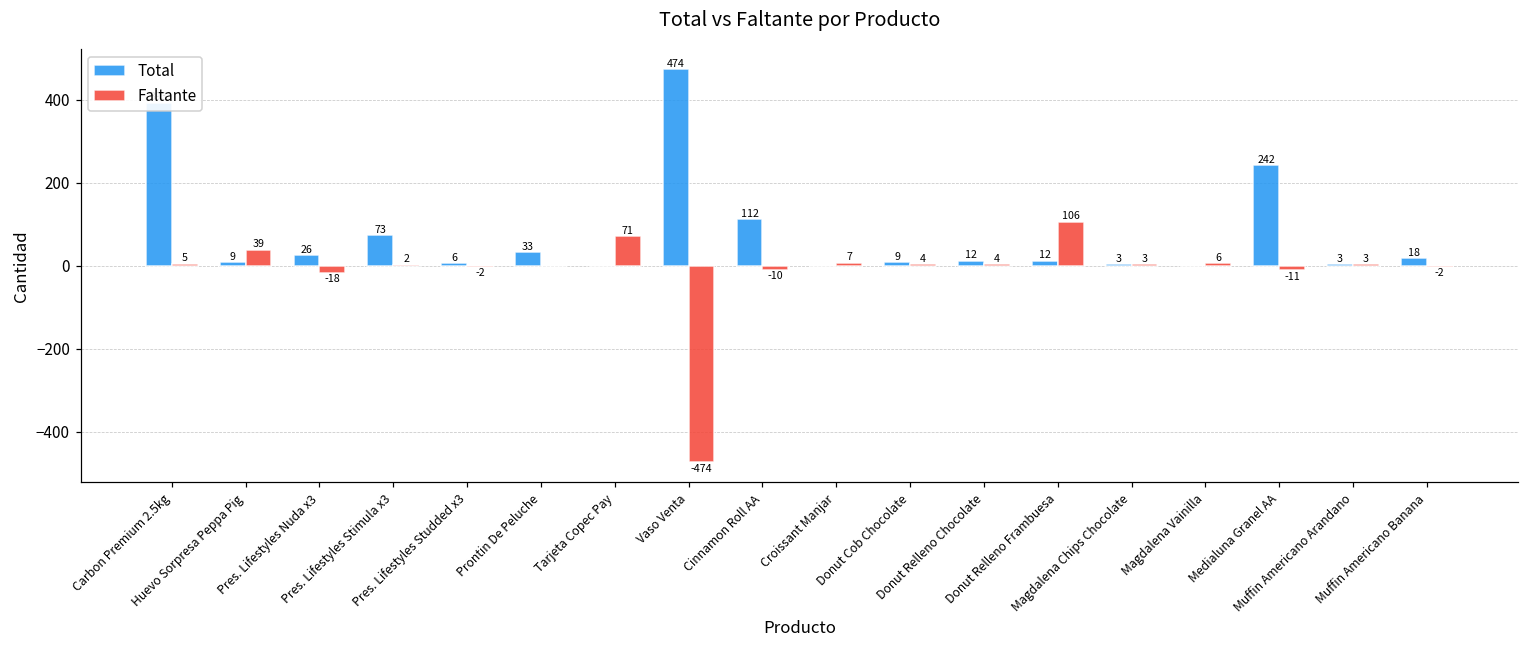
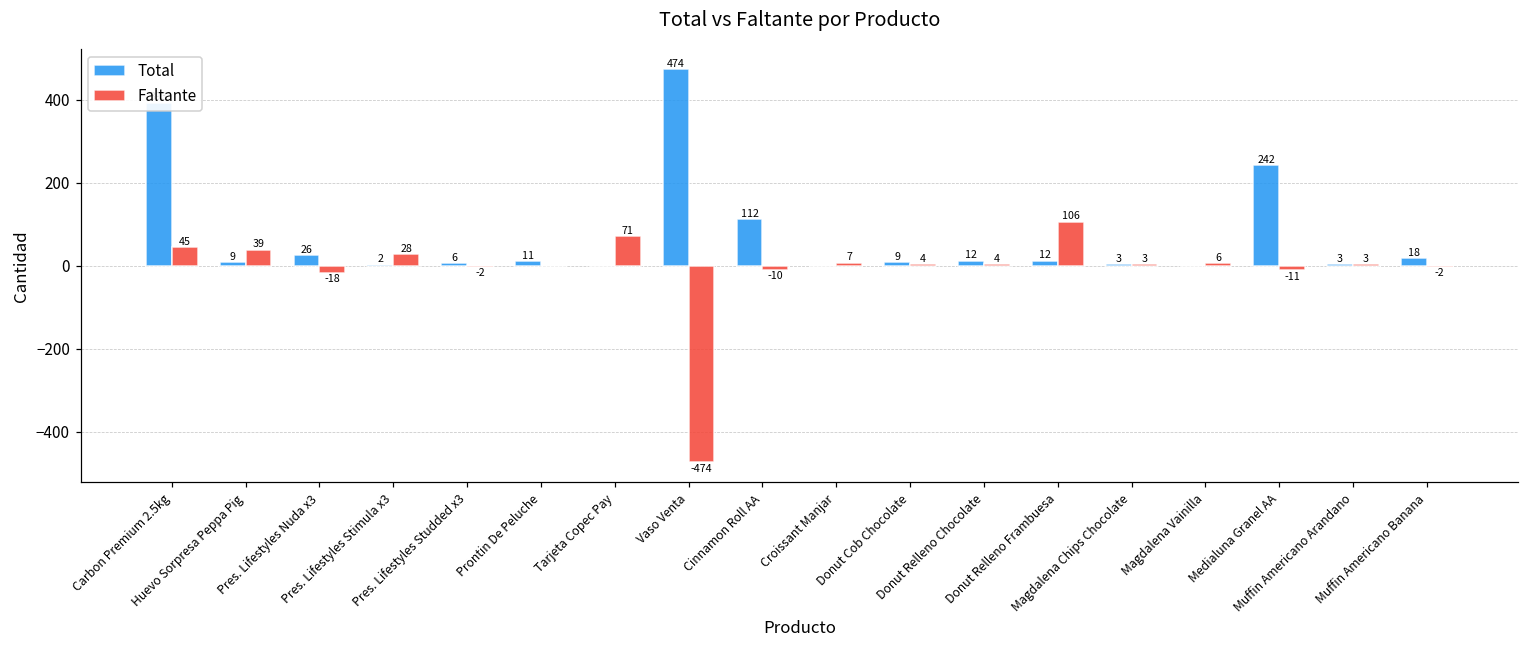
  {
    "Total": {
      "Huevo Sorpresa Peppa Pig": 9,
      "Pres. Lifestyles Nuda x3": 26,
-     "Pres. Lifestyles Stimula x3": 73,
+     "Pres. Lifestyles Stimula x3": 2,
      "Pres. Lifestyles Studded x3": 6,
-     "Prontin De Peluche": 33,
+     "Prontin De Peluche": 11,
      "Vaso Venta": 474,
      "Cinnamon Roll AA": 112,
      "Donut Cob Chocolate": 9,
      "Donut Relleno Chocolate": 12,
      "Donut Relleno Frambuesa": 12,
      "Magdalena Chips Chocolate": 3,
      "Medialuna Granel AA": 242,
      "Muffin Americano Arandano": 3,
      "Muffin Americano Banana": 18
    },
    "Faltante": {
-     "Carbon Premium 2.5kg": 5,
+     "Carbon Premium 2.5kg": 45,
      "Huevo Sorpresa Peppa Pig": 39,
      "Pres. Lifestyles Nuda x3": -18,
-     "Pres. Lifestyles Stimula x3": 2,
+     "Pres. Lifestyles Stimula x3": 28,
      "Pres. Lifestyles Studded x3": -2,
      "Tarjeta Copec Pay": 71,
      "Vaso Venta": -474,
      "Cinnamon Roll AA": -10,
      "Croissant Manjar": 7,
      "Donut Cob Chocolate": 4,
      "Donut Relleno Chocolate": 4,
      "Donut Relleno Frambuesa": 106,
      "Magdalena Chips Chocolate": 3,
      "Magdalena Vainilla": 6,
      "Medialuna Granel AA": -11,
      "Muffin Americano Arandano": 3,
      "Muffin Americano Banana": -2
    }
  }
